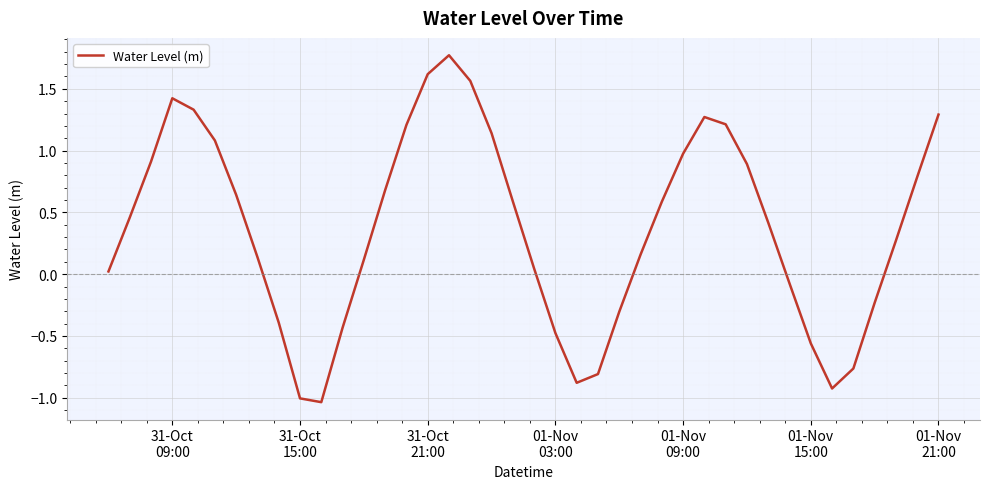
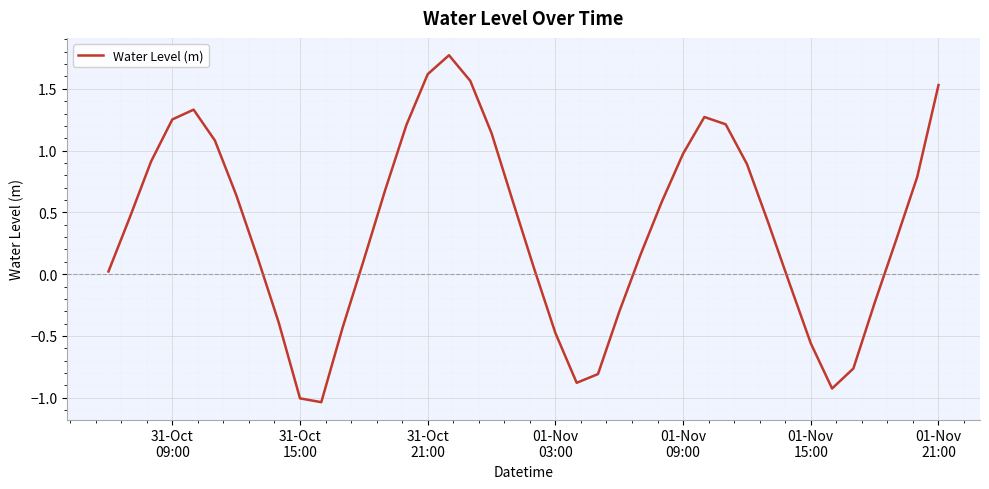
  {
-   "31-Oct 09:00": 1.42,
+   "31-Oct 09:00": 1.25,
    "31-Oct 15:00": -1.01,
    "31-Oct 21:00": 1.62,
    "01-Nov 03:00": -0.48,
    "01-Nov 09:00": 0.98,
    "01-Nov 15:00": -0.56,
-   "01-Nov 21:00": 1.29
+   "01-Nov 21:00": 1.53
  }
